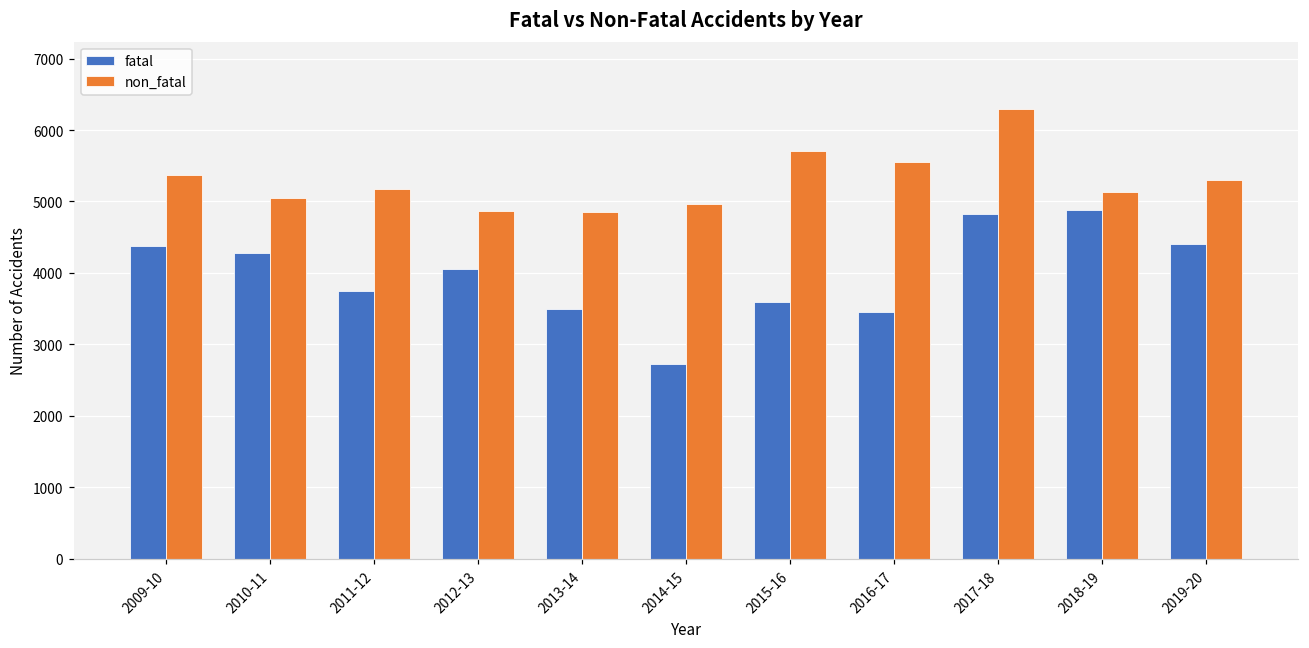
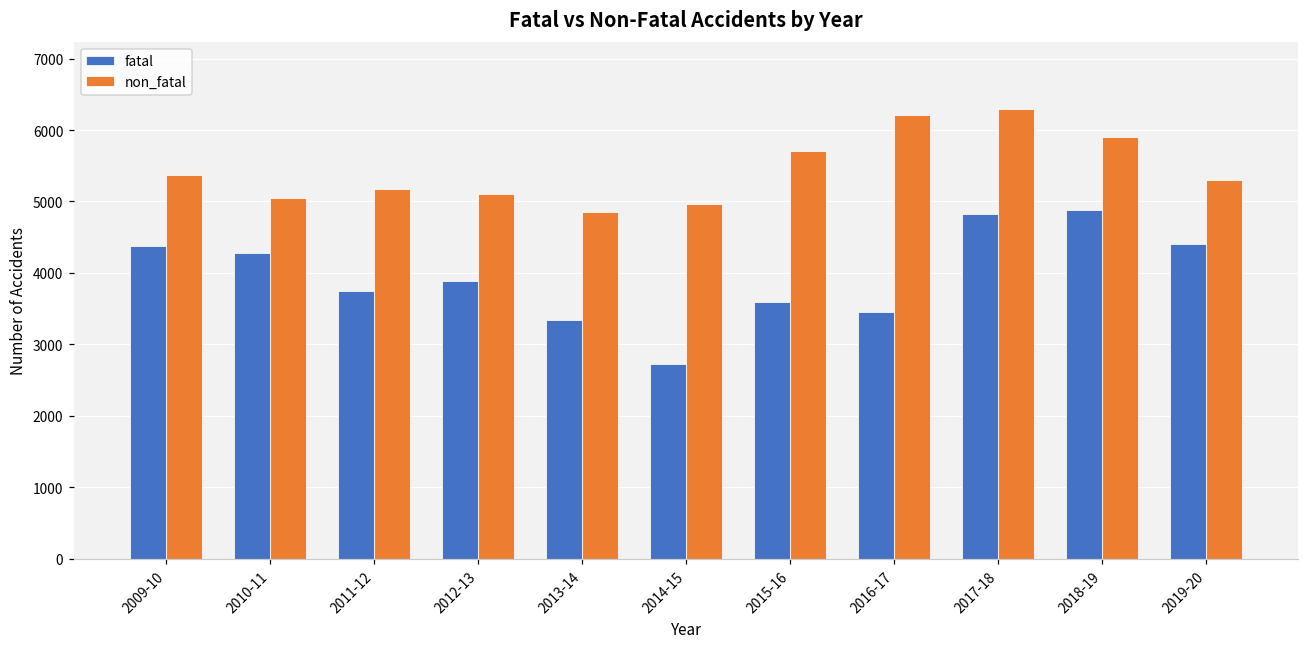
  {
    "fatal": {
      "2009-10": 4400,
      "2010-11": 4300,
      "2011-12": 3700,
-     "2012-13": 4100,
-     "2013-14": 3500,
+     "2012-13": 3900,
+     "2013-14": 3300,
      "2014-15": 2700,
      "2015-16": 3600,
      "2016-17": 3400,
      "2017-18": 4800,
      "2018-19": 4900,
      "2019-20": 4400
    },
    "non_fatal": {
      "2009-10": 5400,
      "2010-11": 5100,
      "2011-12": 5200,
-     "2012-13": 4900,
+     "2012-13": 5100,
      "2013-14": 4900,
      "2014-15": 5000,
      "2015-16": 5700,
-     "2016-17": 5500,
+     "2016-17": 6200,
      "2017-18": 6300,
-     "2018-19": 5100,
+     "2018-19": 5900,
      "2019-20": 5300
    }
  }
